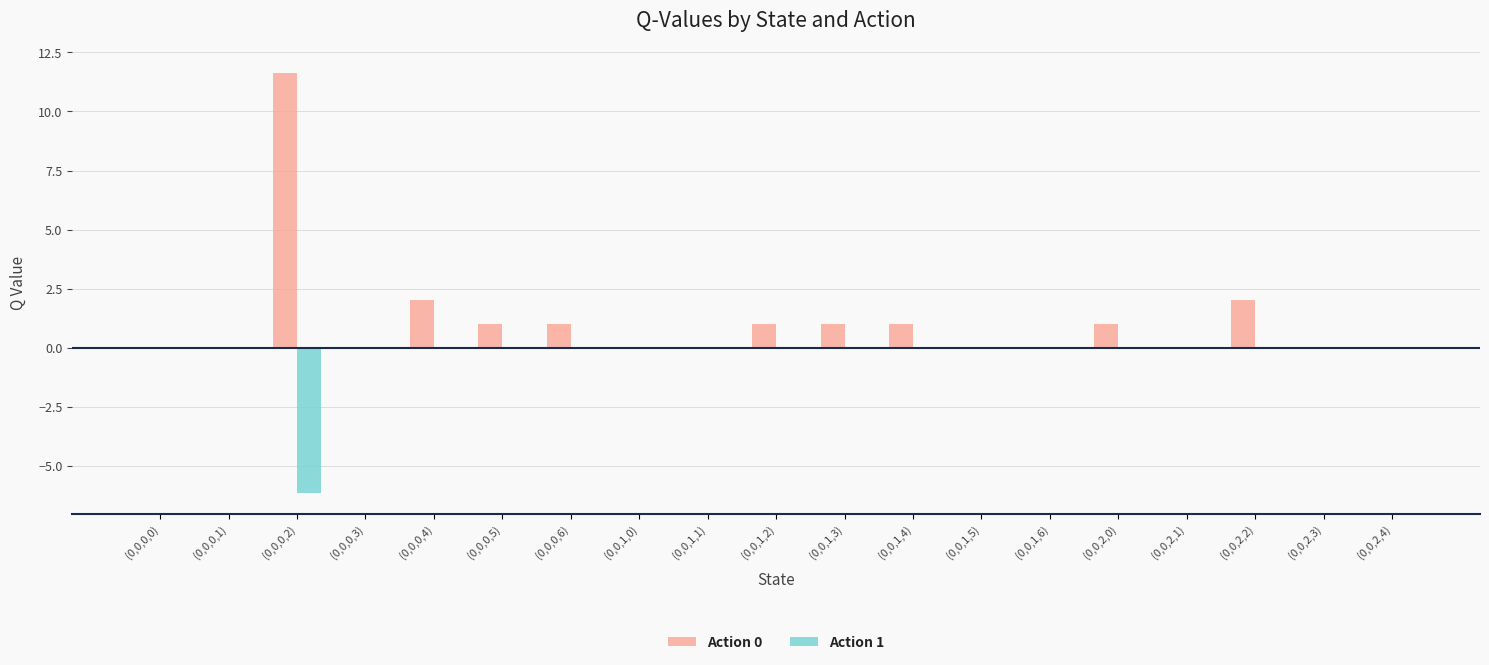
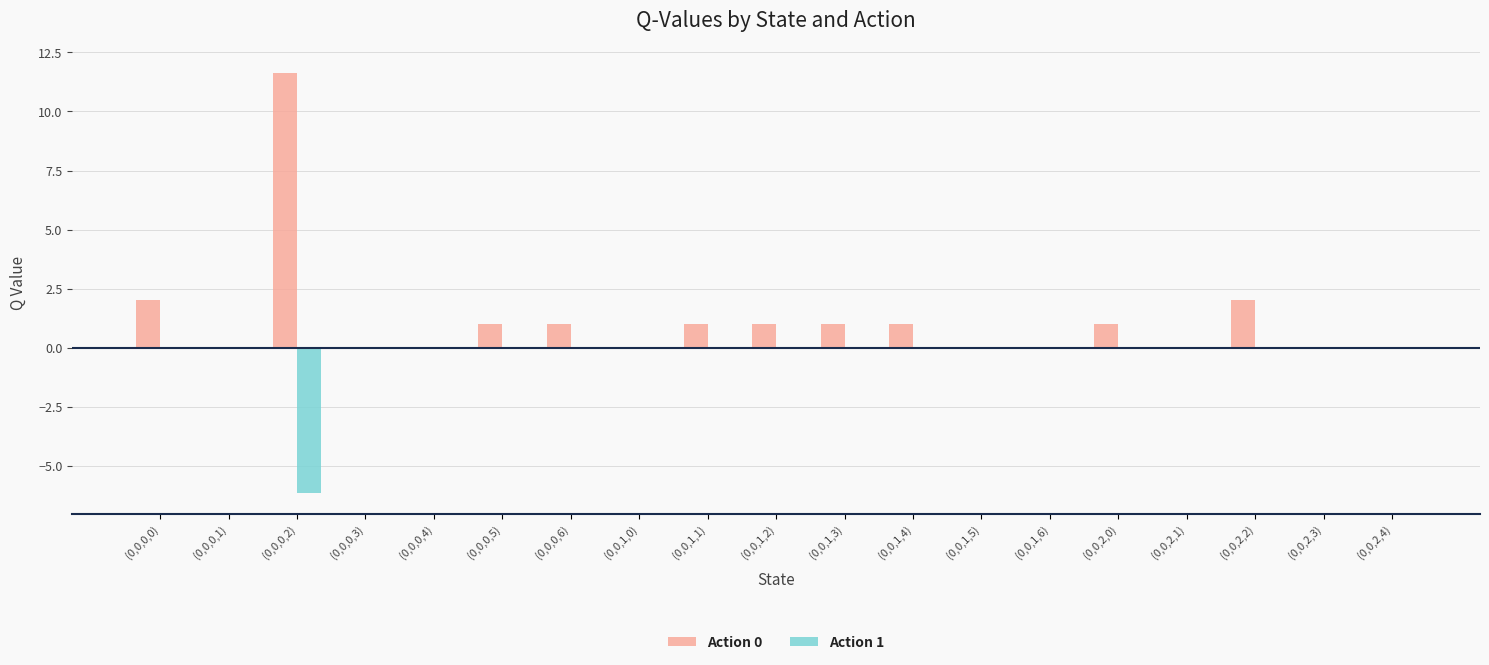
  {
    "Action 0": {
-     "(0,0,0,0)": 0,
+     "(0,0,0,0)": 2,
      "(0,0,0,1)": 0,
      "(0,0,0,2)": 11.6,
      "(0,0,0,3)": 0,
-     "(0,0,0,4)": 2,
+     "(0,0,0,4)": 0,
      "(0,0,0,5)": 1,
      "(0,0,0,6)": 1,
      "(0,0,1,0)": 0,
-     "(0,0,1,1)": 0,
+     "(0,0,1,1)": 1,
      "(0,0,1,2)": 1,
      "(0,0,1,3)": 1,
      "(0,0,1,4)": 1,
      "(0,0,1,5)": 0,
      "(0,0,1,6)": 0,
      "(0,0,2,0)": 1,
      "(0,0,2,1)": 0,
      "(0,0,2,2)": 2,
      "(0,0,2,3)": 0,
      "(0,0,2,4)": 0
    },
    "Action 1": {
      "(0,0,0,0)": 0,
      "(0,0,0,1)": 0,
      "(0,0,0,2)": -6.1,
      "(0,0,0,3)": 0,
      "(0,0,0,4)": 0,
      "(0,0,0,5)": 0,
      "(0,0,0,6)": 0,
      "(0,0,1,0)": 0,
      "(0,0,1,1)": 0,
      "(0,0,1,2)": 0,
      "(0,0,1,3)": 0,
      "(0,0,1,4)": 0,
      "(0,0,1,5)": 0,
      "(0,0,1,6)": 0,
      "(0,0,2,0)": 0,
      "(0,0,2,1)": 0,
      "(0,0,2,2)": 0,
      "(0,0,2,3)": 0,
      "(0,0,2,4)": 0
    }
  }
